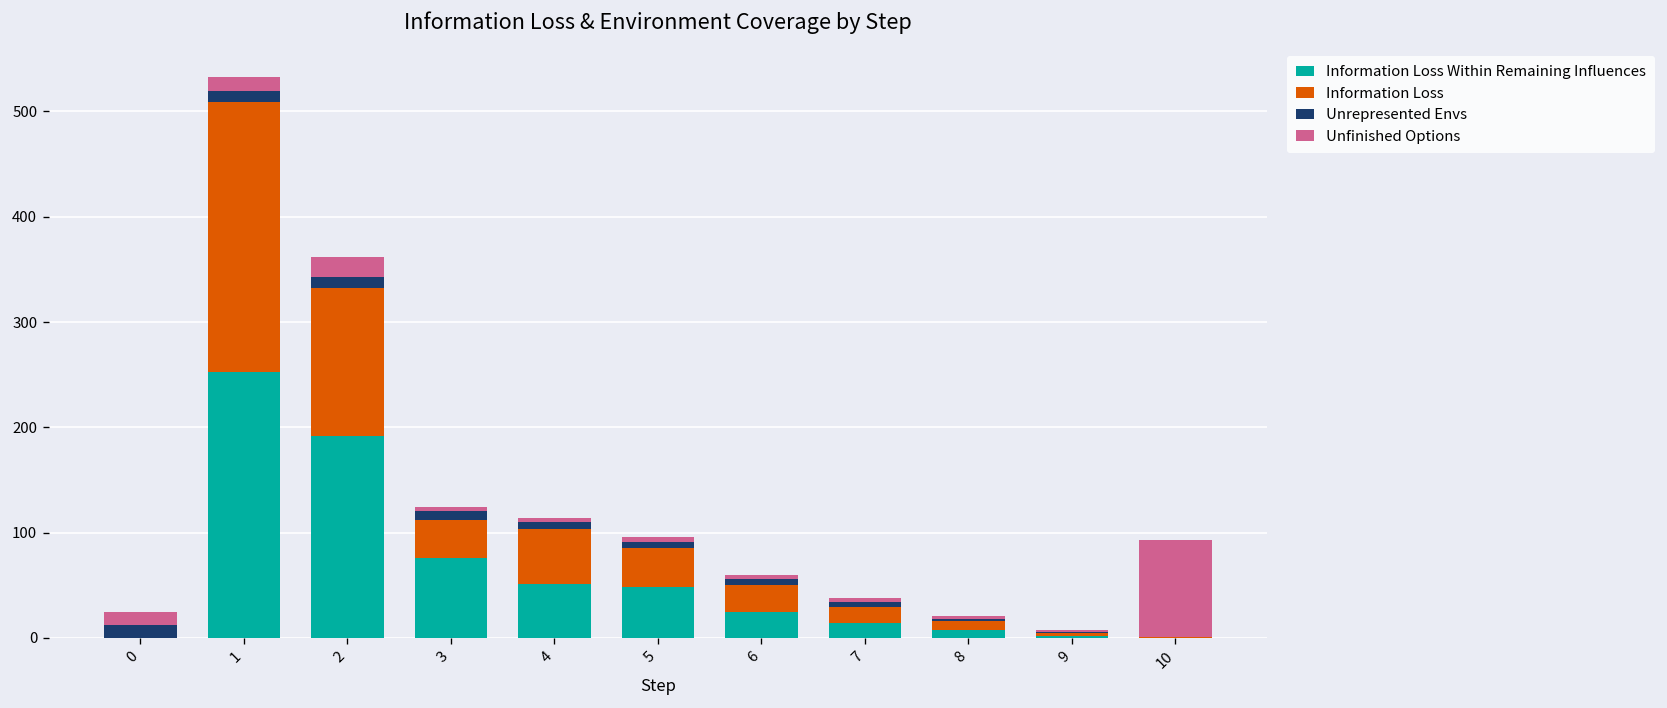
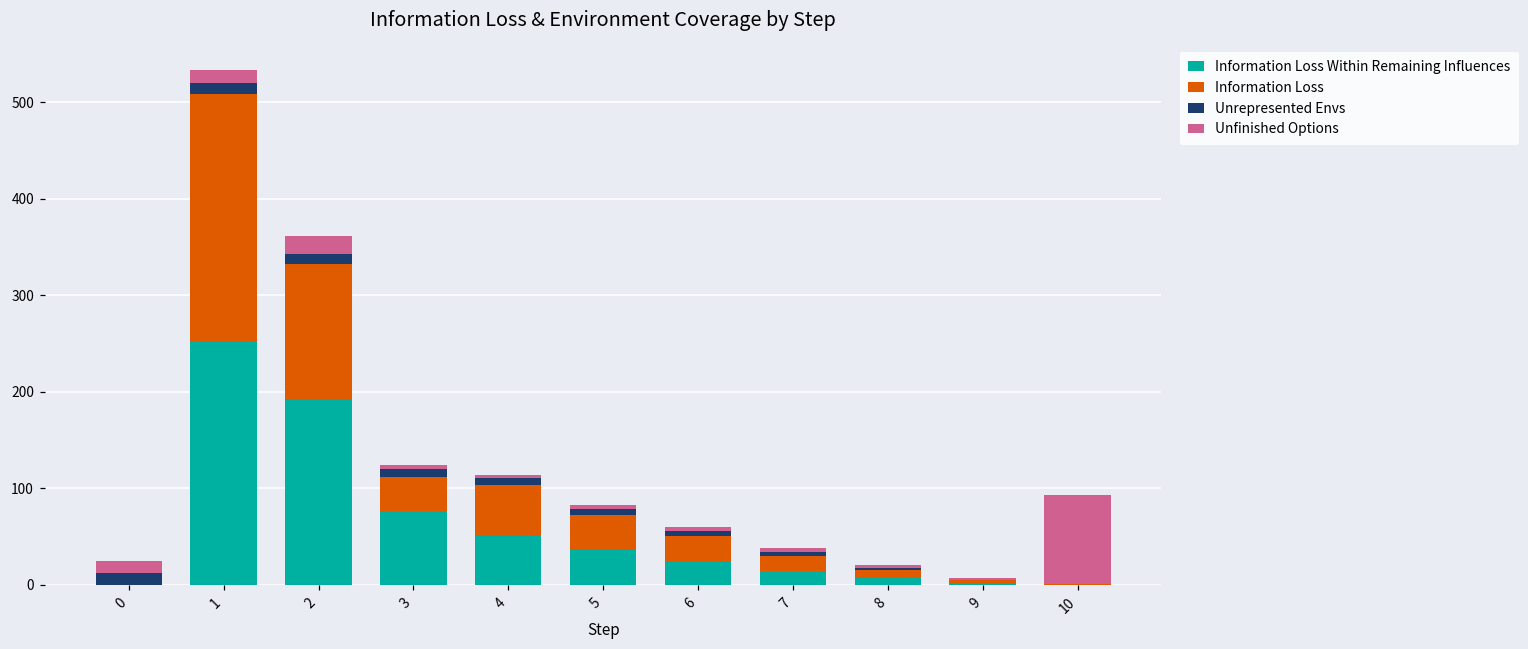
  {
    "Information Loss Within Remaining Influences": {
      "0": 0,
      "1": 250,
      "2": 190,
      "3": 80,
      "4": 50,
-     "5": 50,
+     "5": 40,
      "6": 30,
      "7": 10,
      "8": 10,
      "10": 0
    },
    "Information Loss": {
      "0": 0,
      "1": 260,
      "2": 140,
      "3": 40,
      "4": 50,
      "5": 40,
      "6": 30,
      "7": 20,
      "8": 10
    },
    "Unrepresented Envs": {
      "0": 10,
      "1": 10,
      "2": 10,
      "3": 10,
      "4": 10,
      "5": 10,
      "6": 10,
      "7": 0,
      "10": 0
    },
    "Unfinished Options": {
      "0": 10,
      "1": 10,
      "2": 20,
      "3": 0,
      "4": 0,
      "5": 0,
      "6": 0,
      "7": 0,
      "8": 0,
      "10": 90
    }
  }
